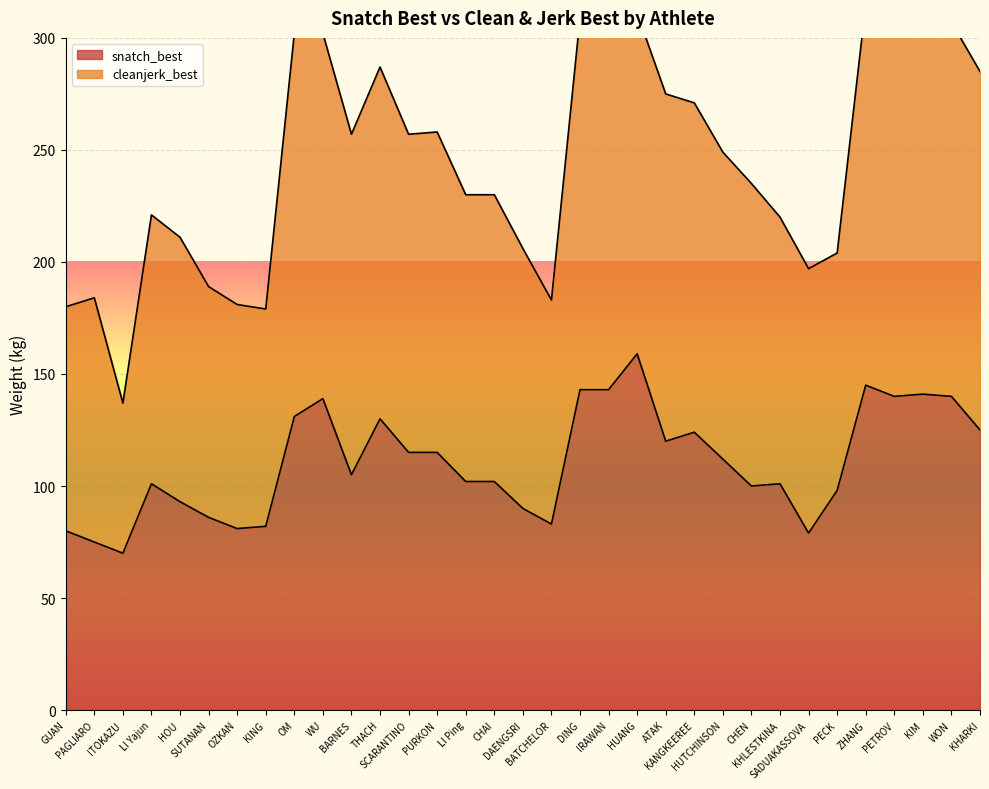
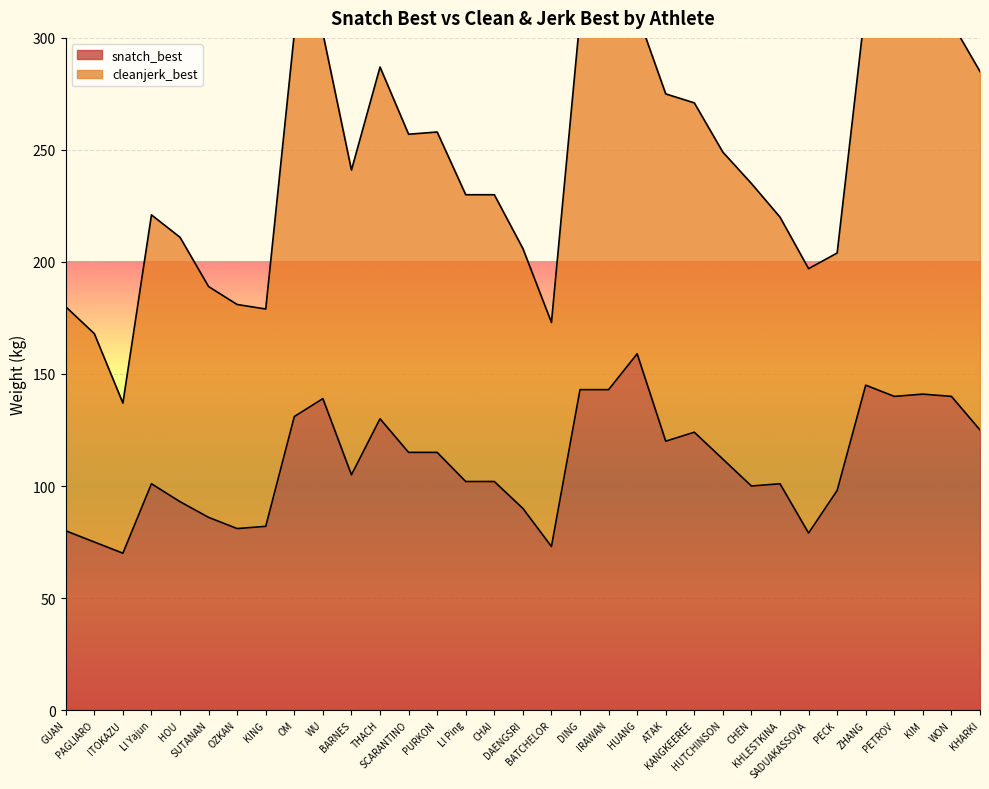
  {
    "snatch_best": {
      "GUAN": 80,
      "PAGLIARO": 75,
      "ITOKAZU": 70,
      "LI Yajun": 101,
      "HOU": 93,
      "SUTANAN": 86,
      "OZKAN": 81,
      "KING": 82,
      "OM": 131,
      "WU": 139,
      "BARNES": 105,
      "THACH": 130,
      "SCARANTINO": 115,
      "PURKON": 115,
      "LI Ping": 102,
      "CHAI": 102,
      "DAENGSRI": 90,
-     "BATCHELOR": 83,
+     "BATCHELOR": 73,
      "DING": 143,
      "IRAWAN": 143,
      "HUANG": 159,
      "ATAK": 120,
      "KANGKEEREE": 124,
      "HUTCHINSON": 112,
      "CHEN": 100,
      "KHLESTKINA": 101,
      "SADUAKASSOVA": 79,
      "PECK": 98,
      "ZHANG": 145,
      "PETROV": 140,
      "KIM": 141,
      "WON": 140,
      "KHARKI": 125
    },
    "cleanjerk_best": {
      "GUAN": 100,
-     "PAGLIARO": 109,
+     "PAGLIARO": 93,
      "ITOKAZU": 67,
      "LI Yajun": 120,
      "HOU": 118,
      "SUTANAN": 103,
      "OZKAN": 100,
      "KING": 97,
-     "BARNES": 152,
+     "BARNES": 136,
      "THACH": 157,
      "SCARANTINO": 142,
      "PURKON": 143,
      "LI Ping": 128,
      "CHAI": 128,
      "DAENGSRI": 116,
      "BATCHELOR": 100,
      "ATAK": 155,
      "KANGKEEREE": 147,
      "HUTCHINSON": 137,
      "CHEN": 135,
      "KHLESTKINA": 119,
      "SADUAKASSOVA": 118,
      "PECK": 106,
      "KHARKI": 160
    }
  }
